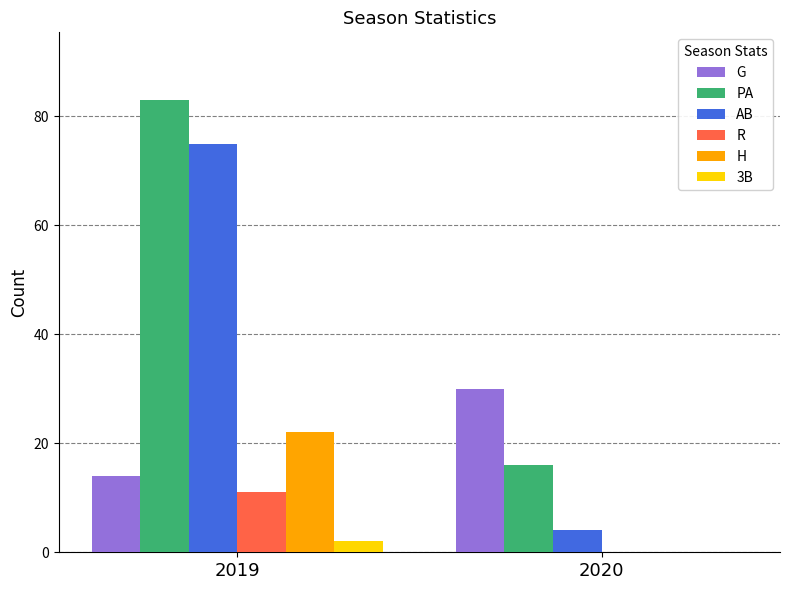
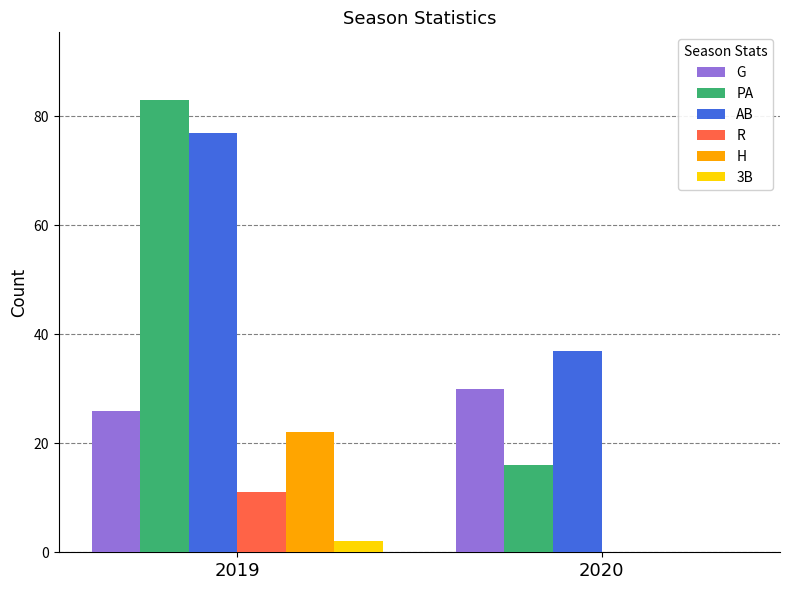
  {
    "G": {
-     "2019": 14,
+     "2019": 26,
      "2020": 30
    },
    "PA": {
      "2019": 83,
      "2020": 16
    },
    "AB": {
-     "2019": 75,
-     "2020": 4
+     "2019": 77,
+     "2020": 37
    },
    "R": {
      "2019": 11,
      "2020": 0
    }
  }
